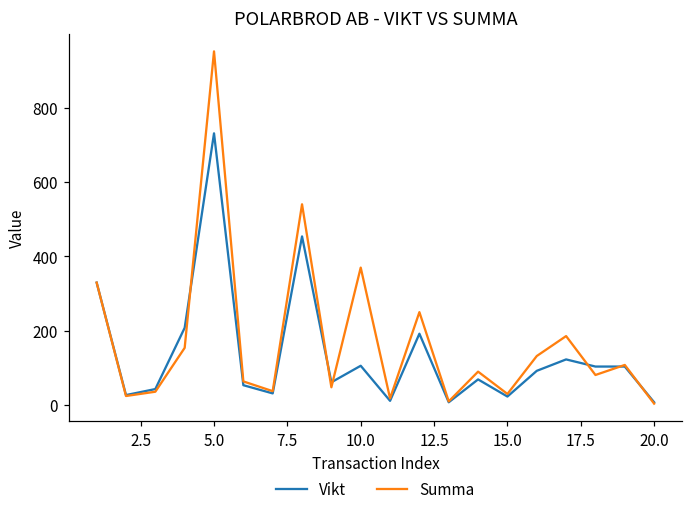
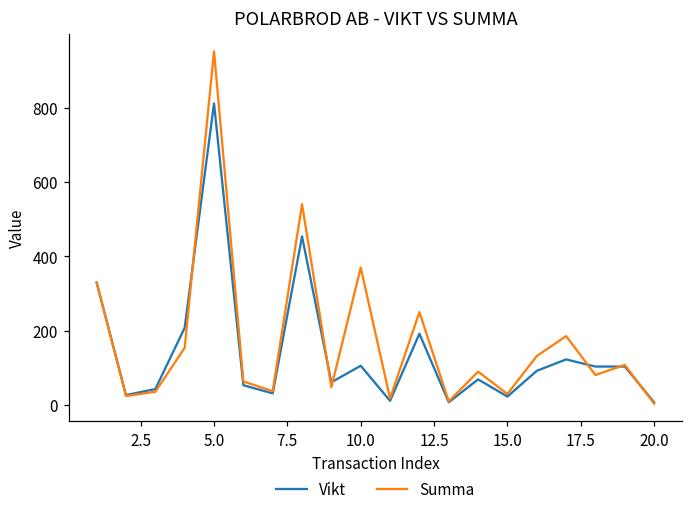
  {
    "Vikt": {
-     "5.0": 730,
+     "5.0": 810,
      "10.0": 110
    },
    "Summa": {
      "5.0": 950,
      "10.0": 370
    }
  }
